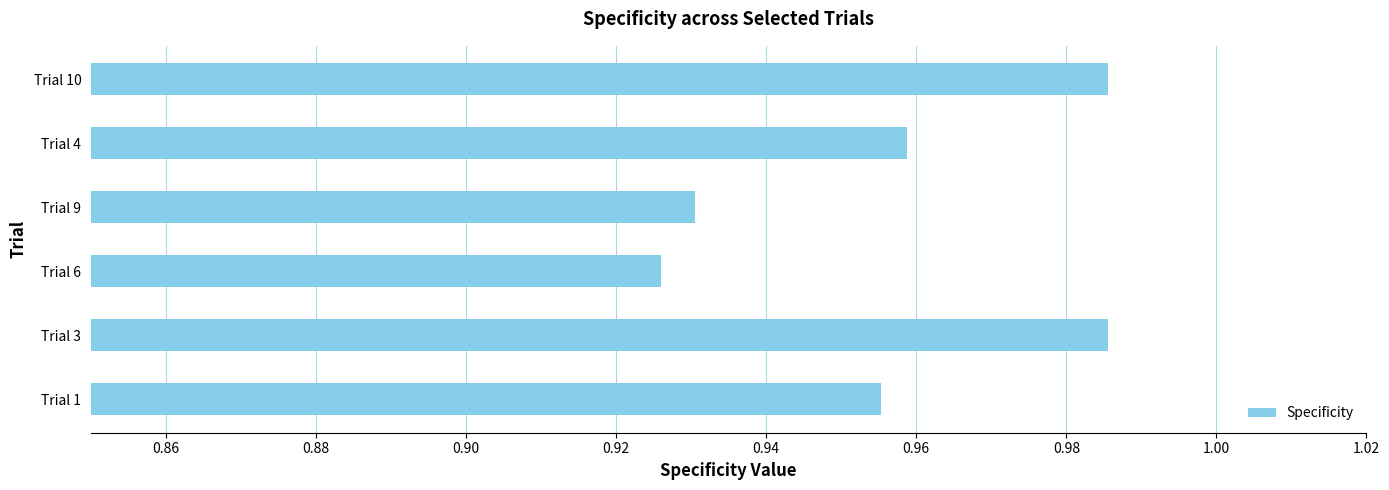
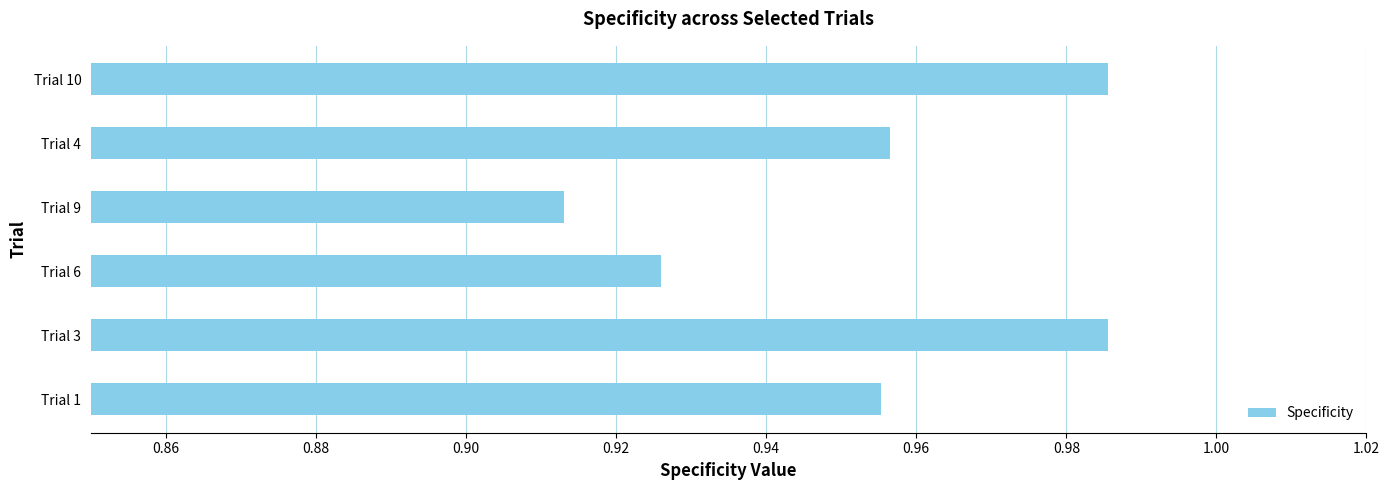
  {
    "Trial 10": 0.986,
-   "Trial 4": 0.959,
-   "Trial 9": 0.930,
+   "Trial 4": 0.957,
+   "Trial 9": 0.913,
    "Trial 6": 0.926,
    "Trial 3": 0.986,
    "Trial 1": 0.955
  }
